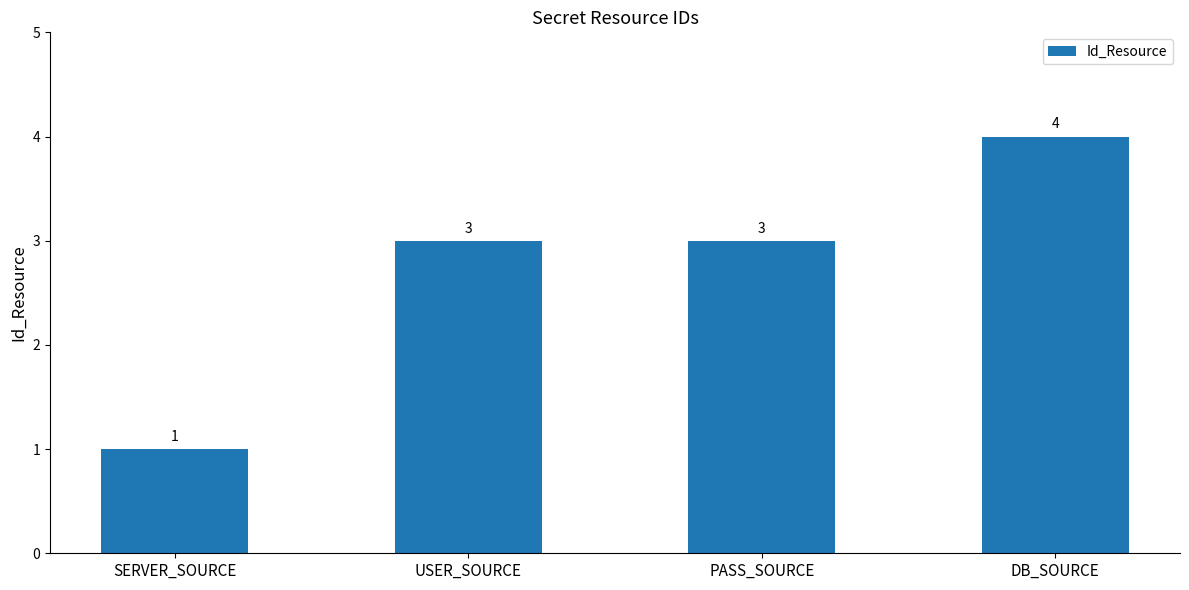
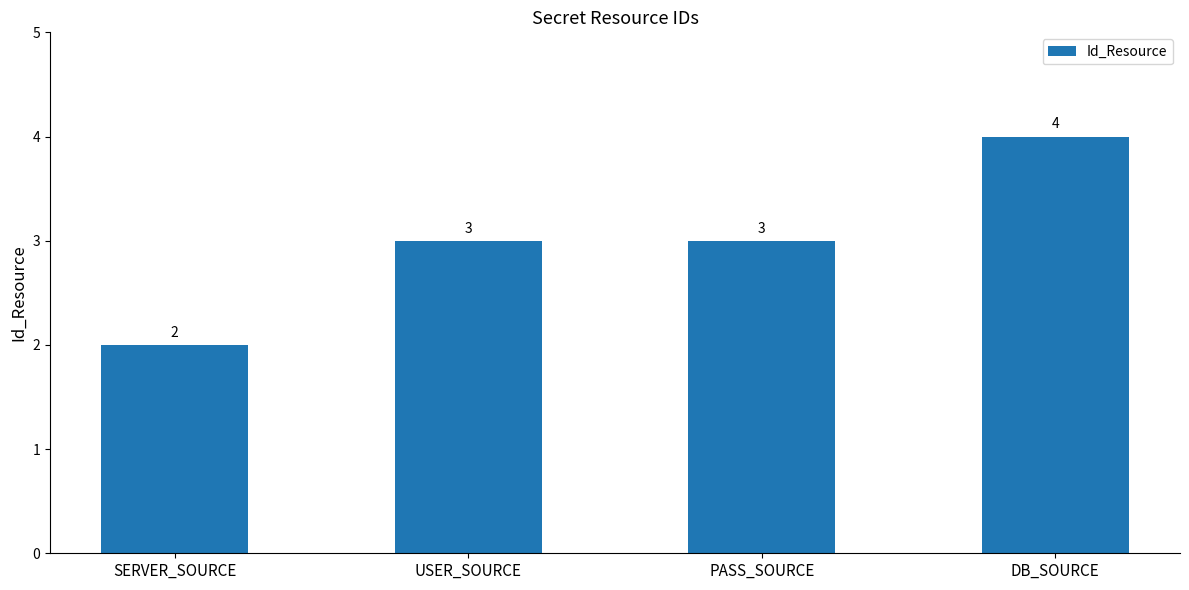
  {
-   "SERVER_SOURCE": 1,
+   "SERVER_SOURCE": 2,
    "USER_SOURCE": 3,
    "PASS_SOURCE": 3,
    "DB_SOURCE": 4
  }
